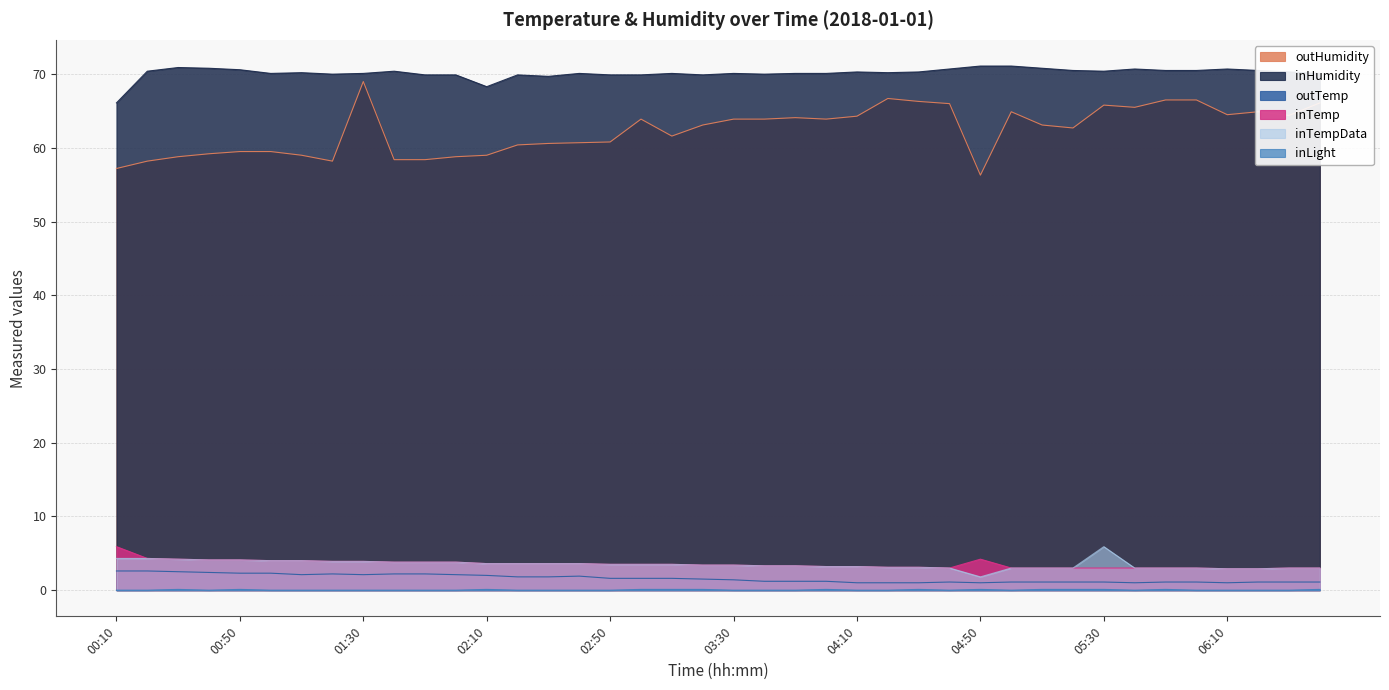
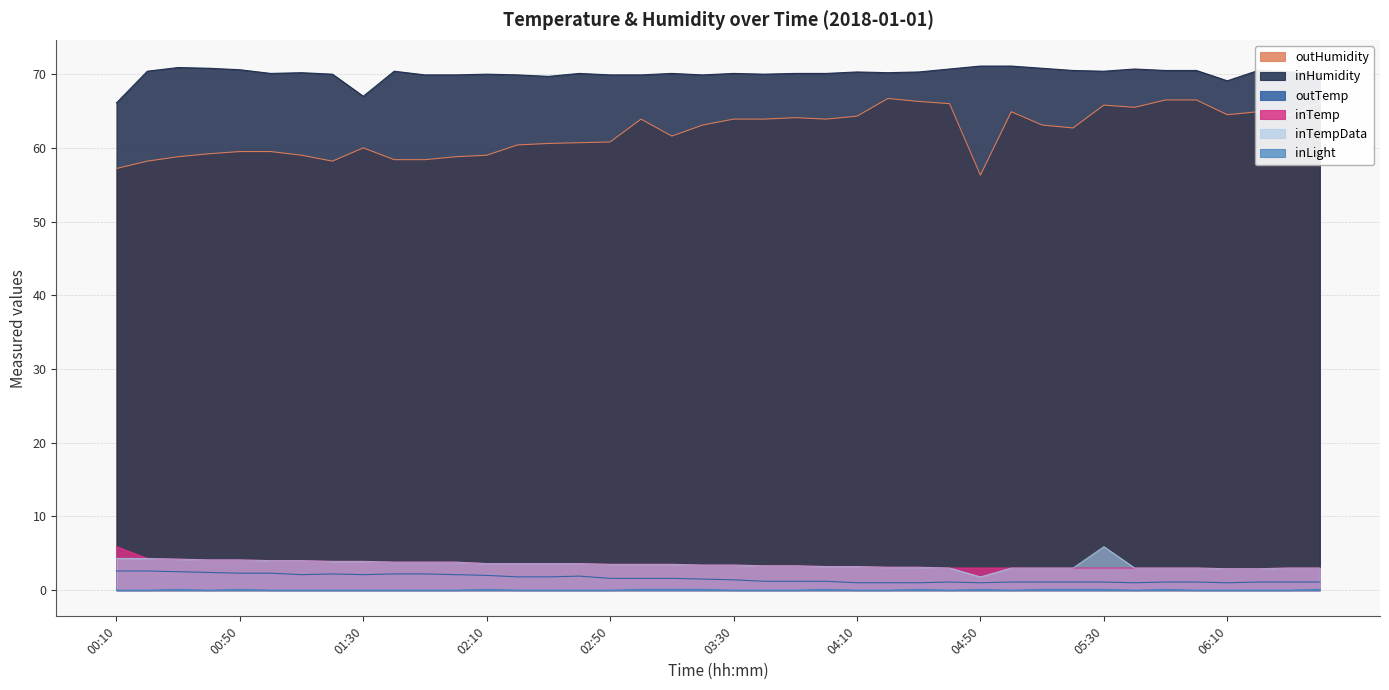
  {
    "outHumidity": {
      "00:10": 57,
      "00:50": 60,
-     "01:30": 69,
+     "01:30": 60,
      "02:10": 59,
      "02:50": 61,
      "03:30": 64,
      "04:10": 64,
      "04:50": 56,
      "05:30": 66,
      "06:10": 65
    },
    "inHumidity": {
      "00:10": 66,
      "00:50": 71,
-     "01:30": 70,
-     "02:10": 68,
+     "01:30": 67,
+     "02:10": 70,
      "02:50": 70,
      "03:30": 70,
      "04:10": 70,
      "04:50": 71,
      "05:30": 70,
-     "06:10": 71
+     "06:10": 69
    },
    "inTemp": {
      "00:10": 6,
-     "04:50": 4,
+     "04:50": 3,
      "05:30": 3
    },
    "inTempData": {
      "00:10": 4,
      "04:50": 2,
      "05:30": 6
    }
  }
